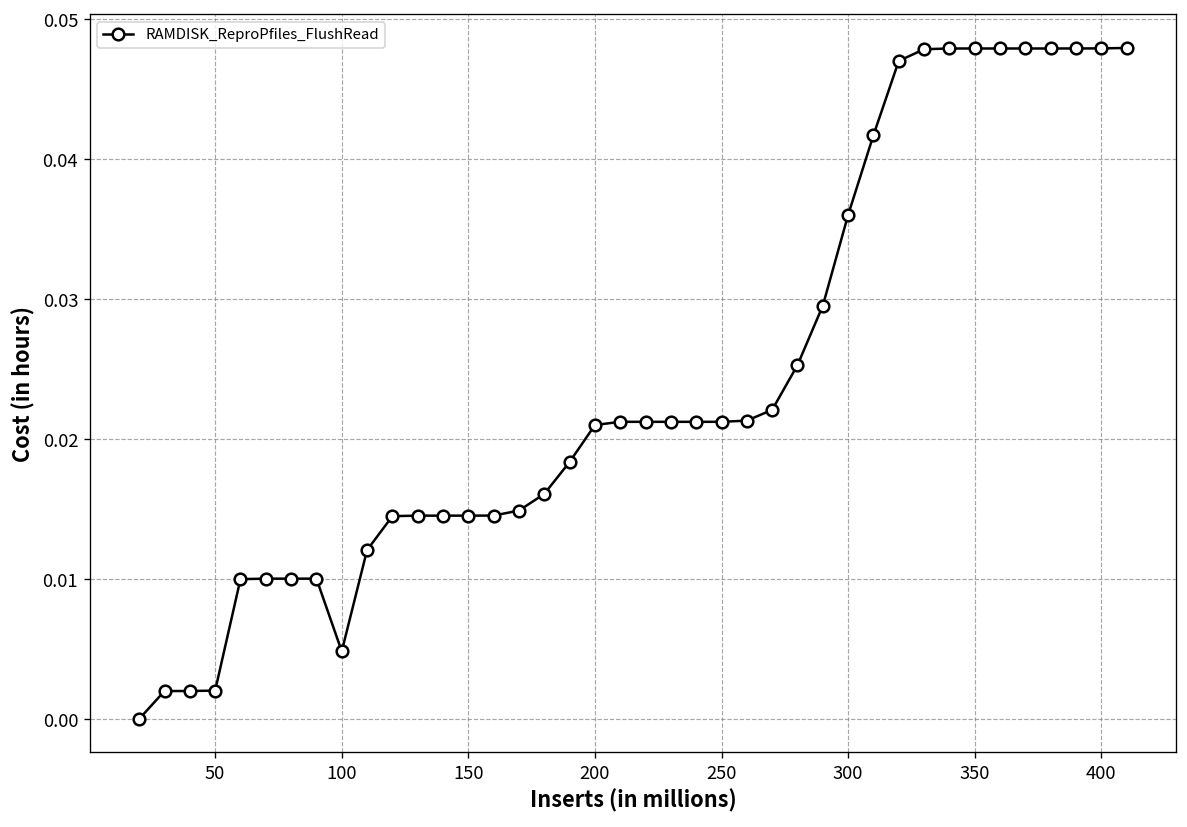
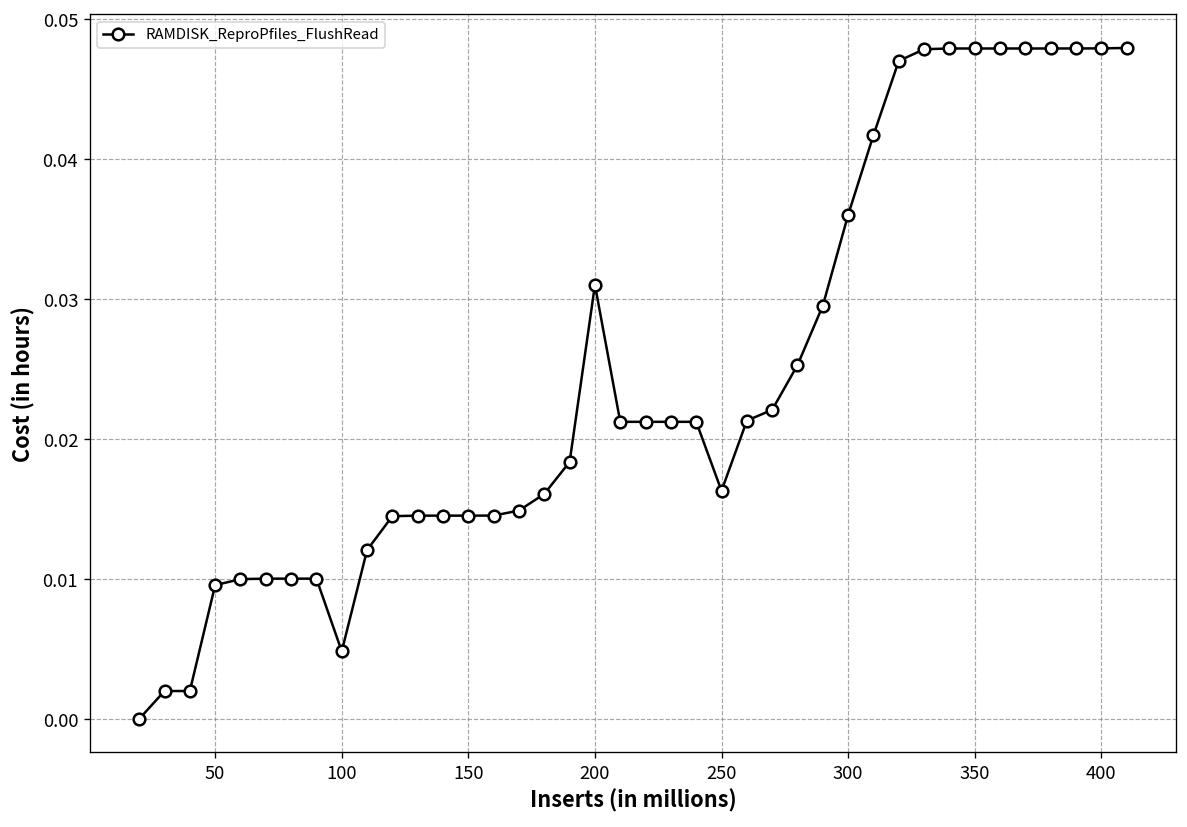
  {
-   "50": 0.0020,
+   "50": 0.0096,
    "100": 0.0049,
    "150": 0.0145,
-   "200": 0.0210,
-   "250": 0.0213,
+   "200": 0.0310,
+   "250": 0.0163,
    "300": 0.0360,
    "350": 0.0479,
    "400": 0.0479
  }
